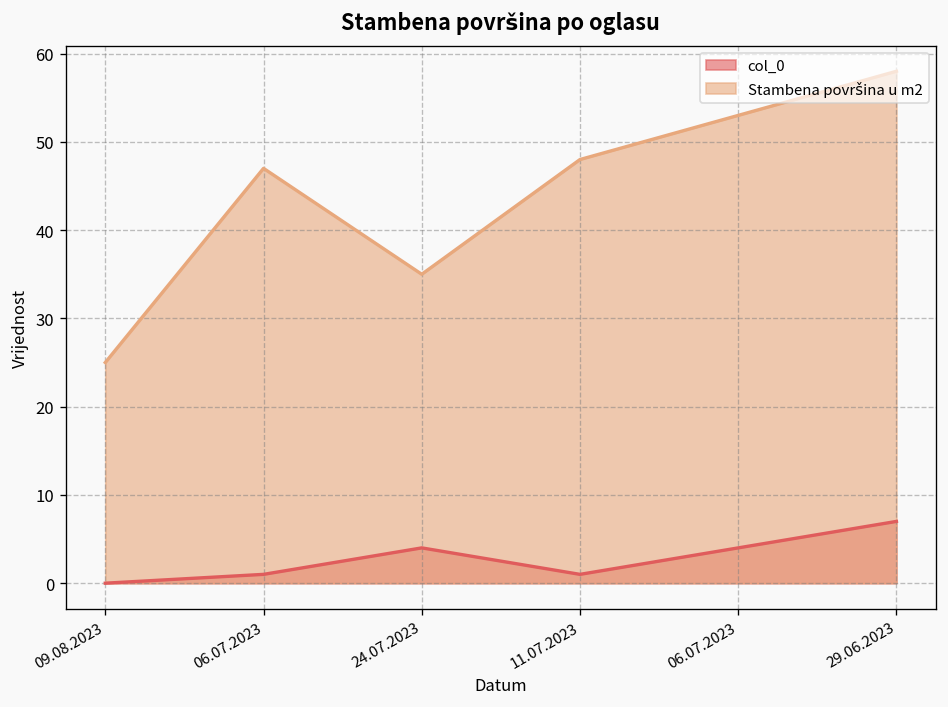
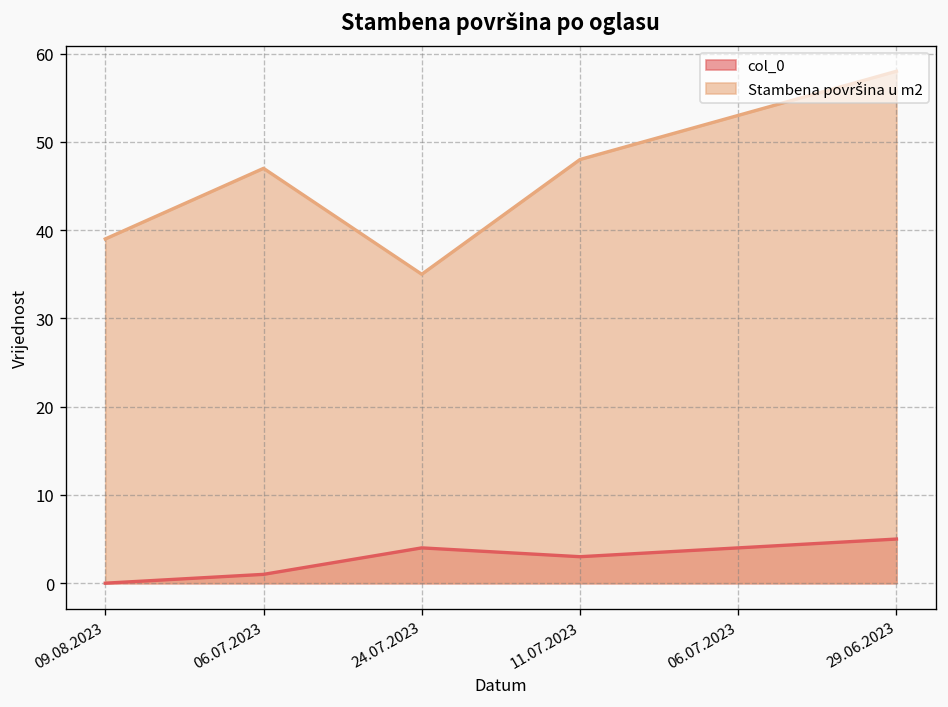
  {
    "col_0": {
      "09.08.2023": 0,
      "24.07.2023": 4,
-     "11.07.2023": 1,
-     "29.06.2023": 7
+     "11.07.2023": 3,
+     "29.06.2023": 5
    },
    "Stambena površina u m2": {
-     "09.08.2023": 25,
+     "09.08.2023": 39,
      "24.07.2023": 35,
      "11.07.2023": 48
    }
  }
